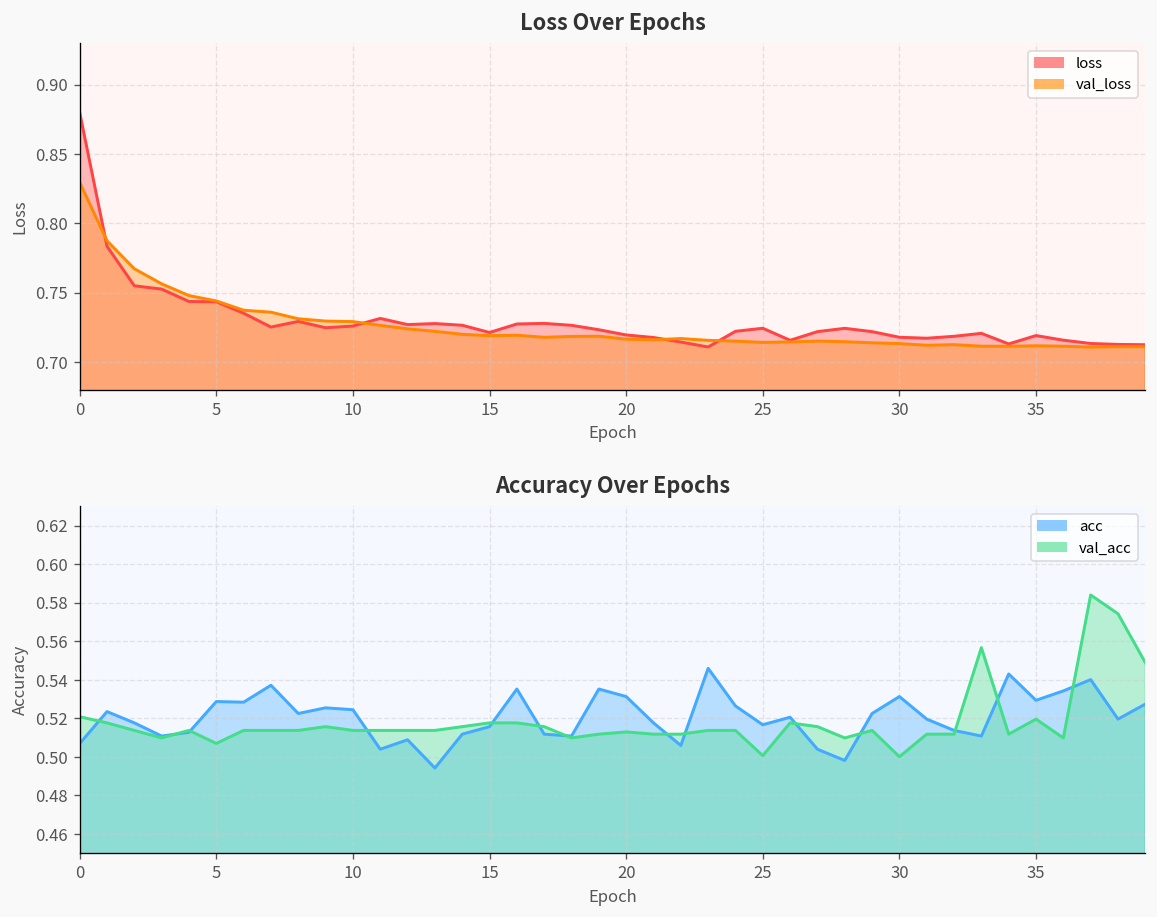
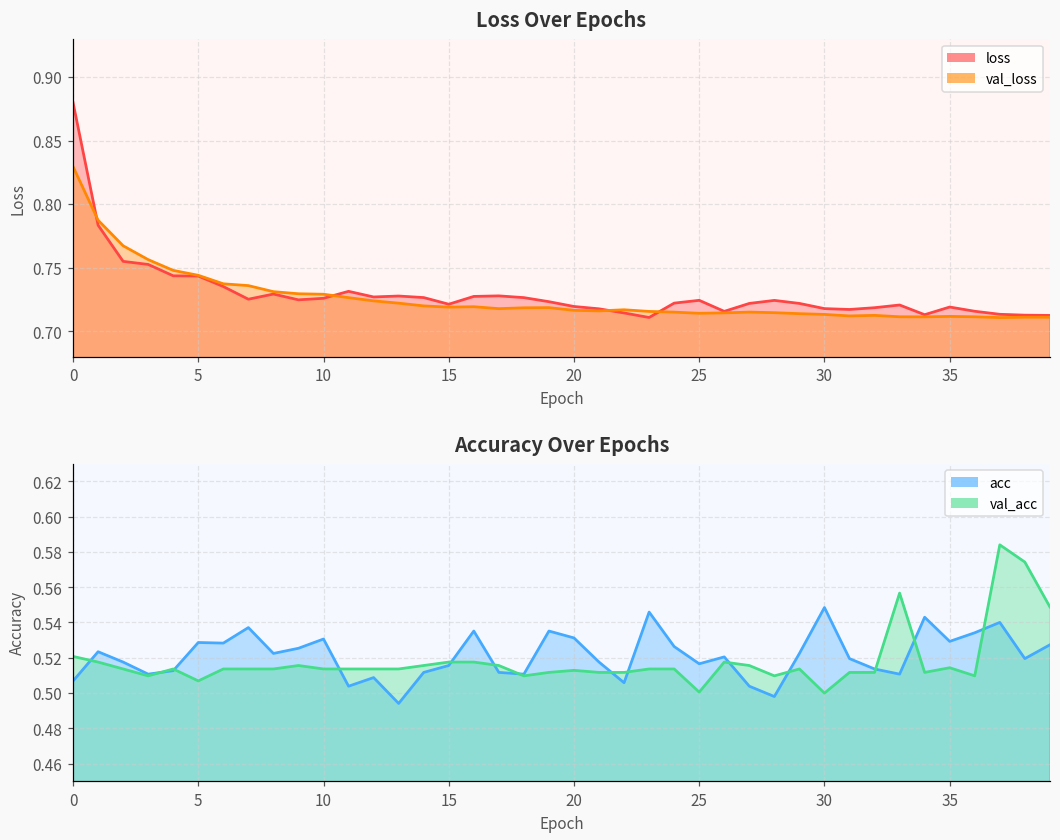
  {
    "Accuracy Over Epochs": {
      "acc": {
        "0": 0.507,
        "5": 0.529,
-       "10": 0.524,
+       "10": 0.531,
        "15": 0.516,
        "20": 0.531,
        "25": 0.517,
-       "30": 0.531,
+       "30": 0.548,
        "35": 0.529
      },
      "val_acc": {
        "0": 0.521,
        "5": 0.507,
        "10": 0.514,
        "15": 0.518,
        "20": 0.513,
        "25": 0.501,
        "30": 0.500,
-       "35": 0.520
+       "35": 0.514
      }
    }
  }
